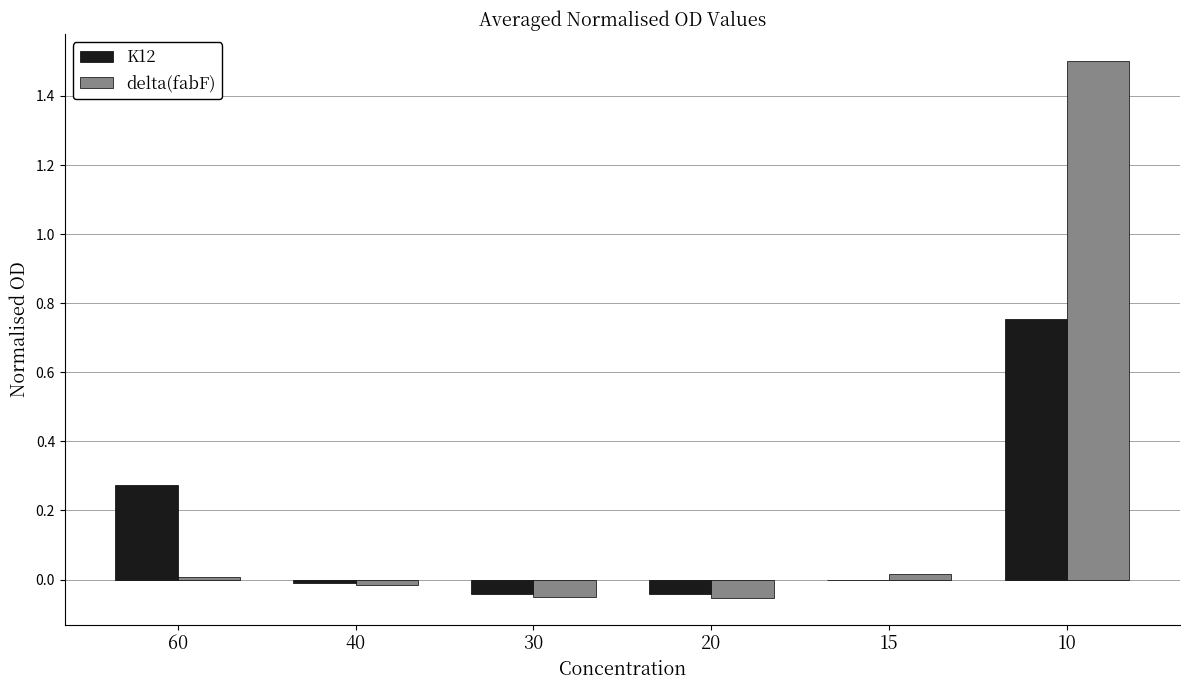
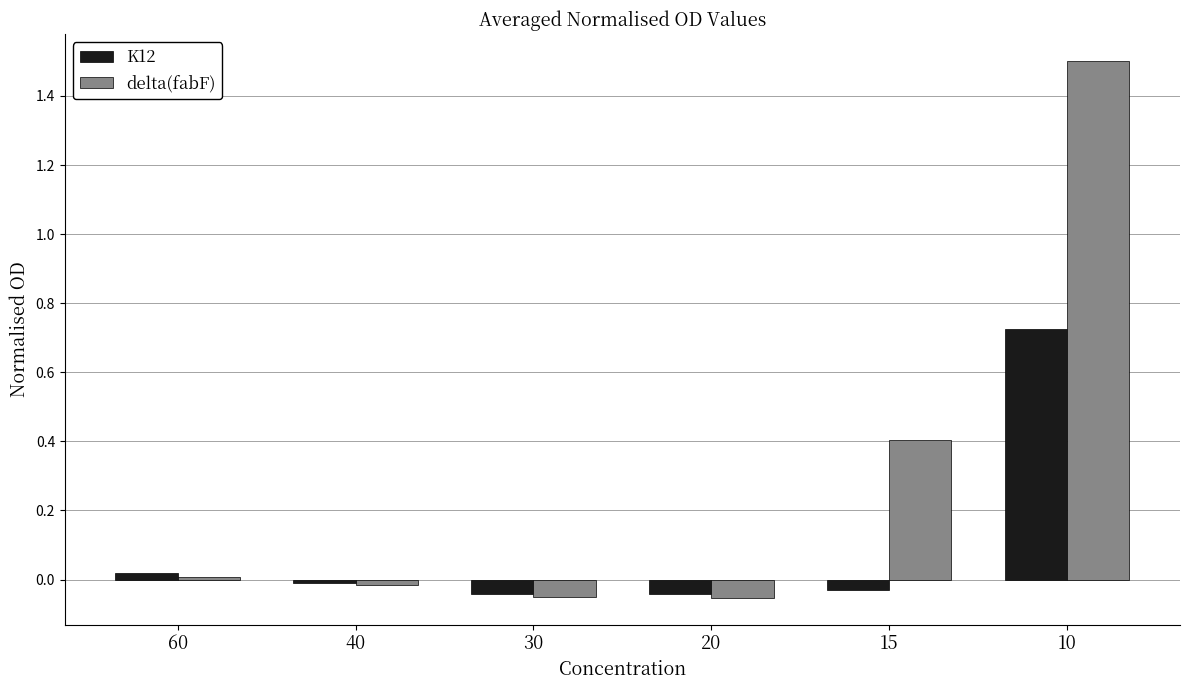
  {
    "K12": {
-     "60": 0.27,
+     "60": 0.02,
      "40": -0.01,
      "30": -0.04,
      "20": -0.04,
-     "15": 0.00,
-     "10": 0.75
+     "15": -0.03,
+     "10": 0.72
    },
    "delta(fabF)": {
      "60": 0.01,
      "40": -0.02,
      "30": -0.05,
      "20": -0.05,
-     "15": 0.01,
+     "15": 0.41,
      "10": 1.50
    }
  }
